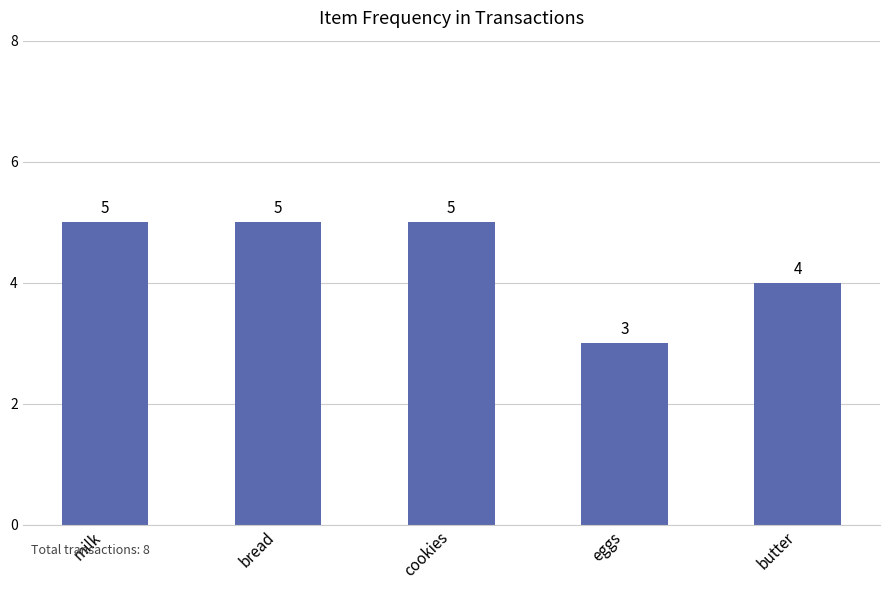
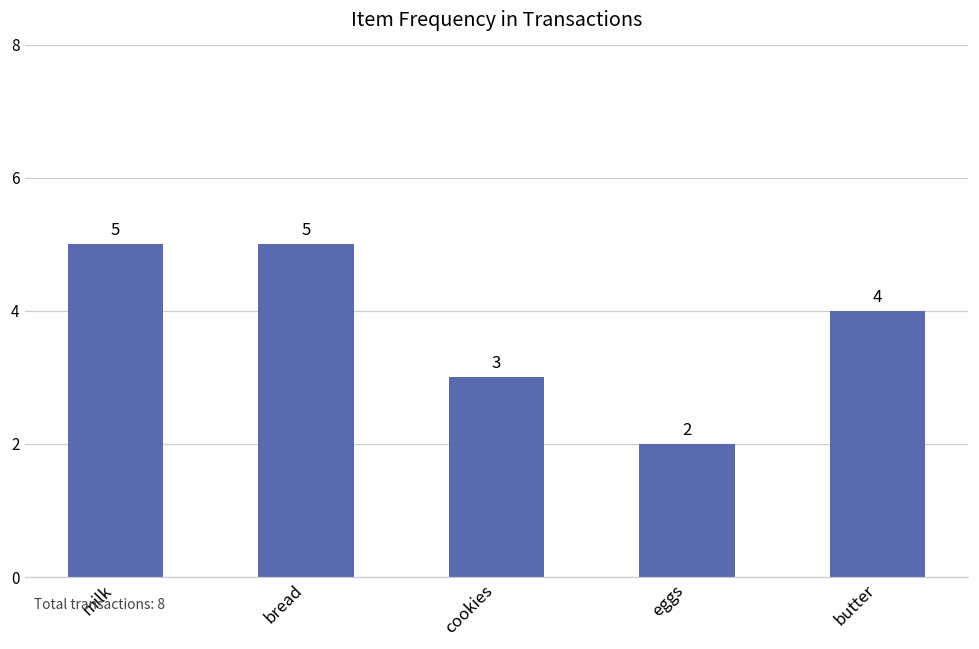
  {
    "milk": 5,
    "bread": 5,
-   "cookies": 5,
-   "eggs": 3,
+   "cookies": 3,
+   "eggs": 2,
    "butter": 4
  }
